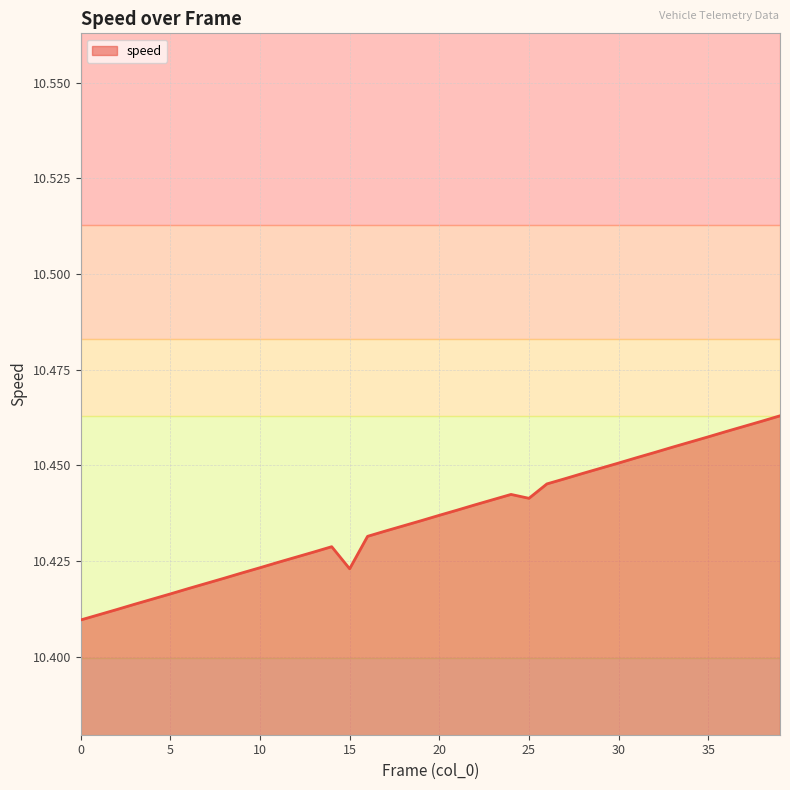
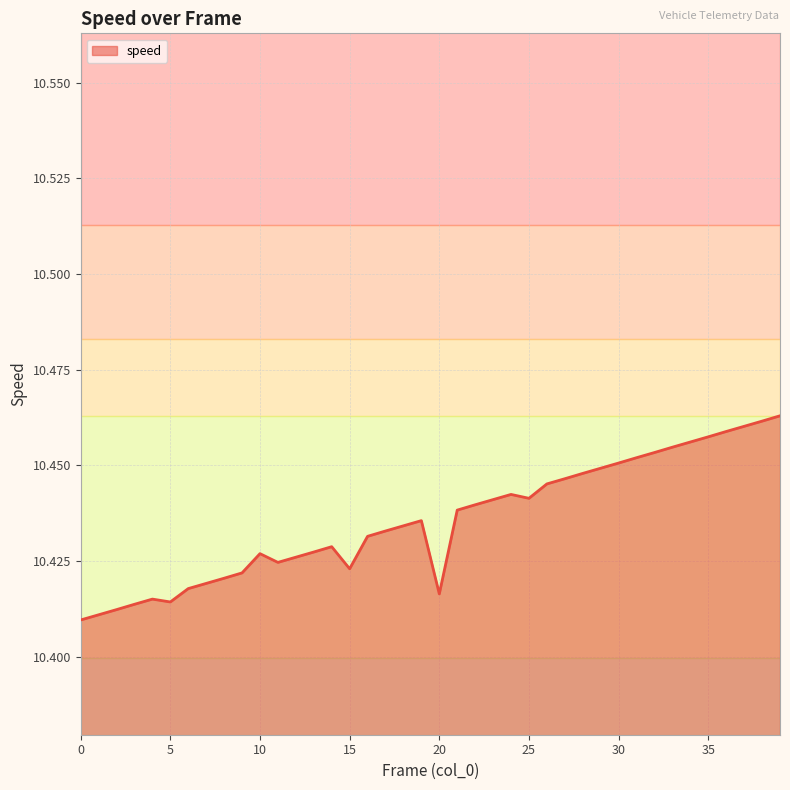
  {
    "0": 10.410,
-   "5": 10.416,
-   "10": 10.423,
+   "5": 10.414,
+   "10": 10.427,
    "15": 10.423,
-   "20": 10.437,
+   "20": 10.416,
    "25": 10.441,
    "30": 10.451,
    "35": 10.457
  }
